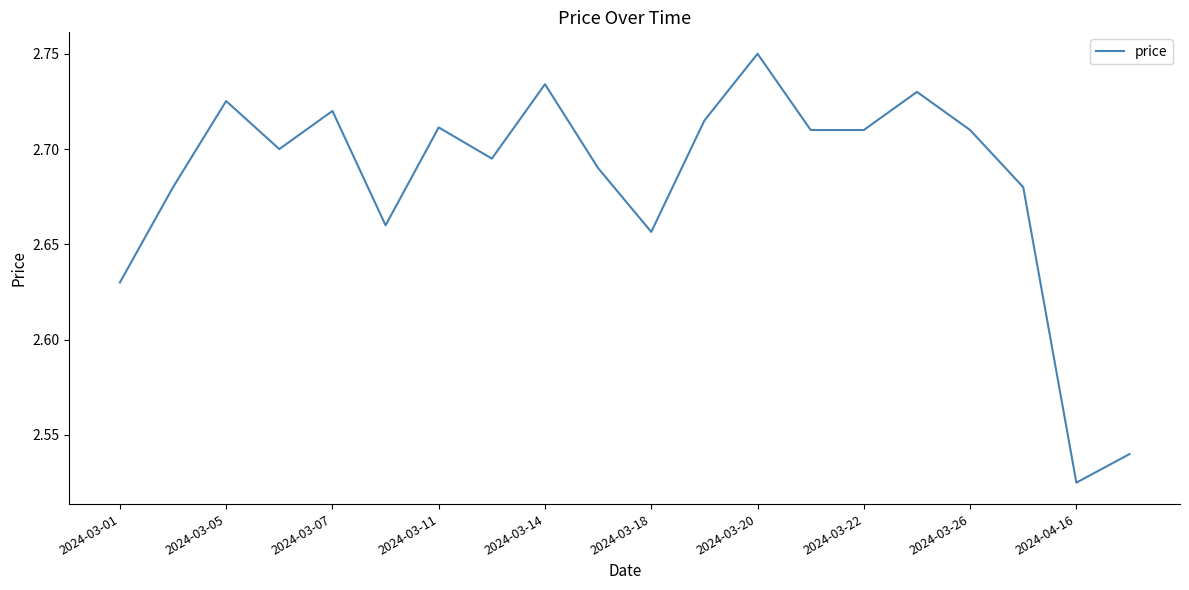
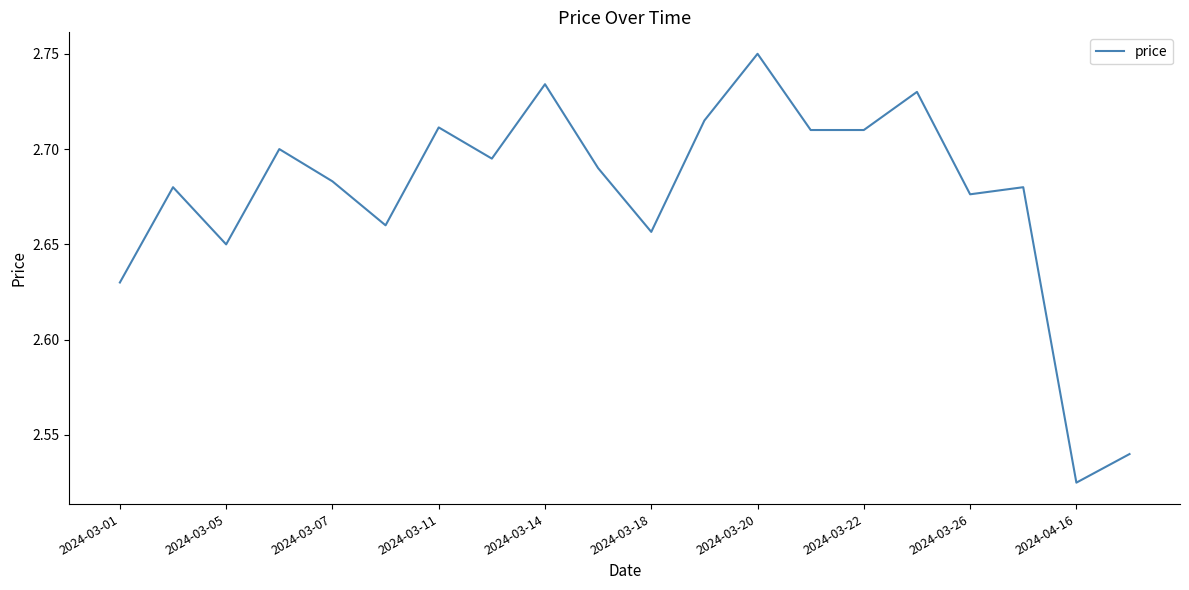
  {
    "2024-03-01": 2.630,
-   "2024-03-05": 2.725,
-   "2024-03-07": 2.720,
+   "2024-03-05": 2.650,
+   "2024-03-07": 2.683,
    "2024-03-11": 2.711,
    "2024-03-14": 2.734,
    "2024-03-18": 2.657,
    "2024-03-20": 2.750,
    "2024-03-22": 2.710,
-   "2024-03-26": 2.710,
+   "2024-03-26": 2.676,
    "2024-04-16": 2.525
  }
